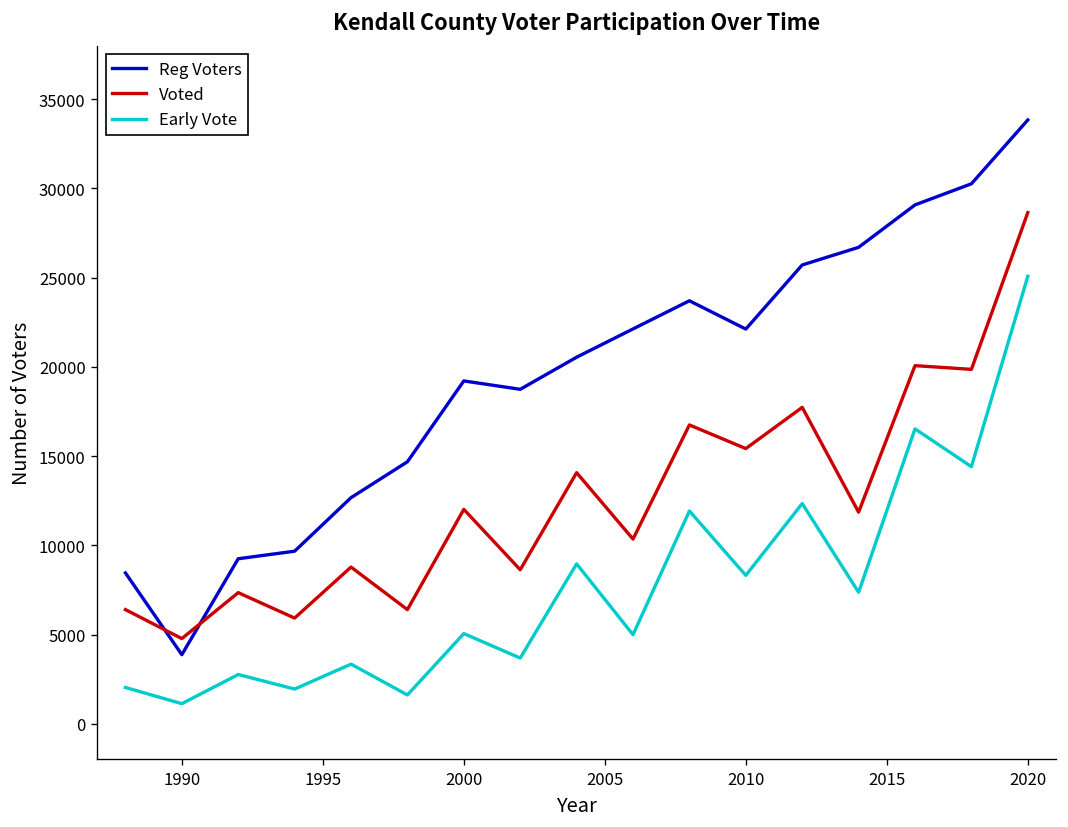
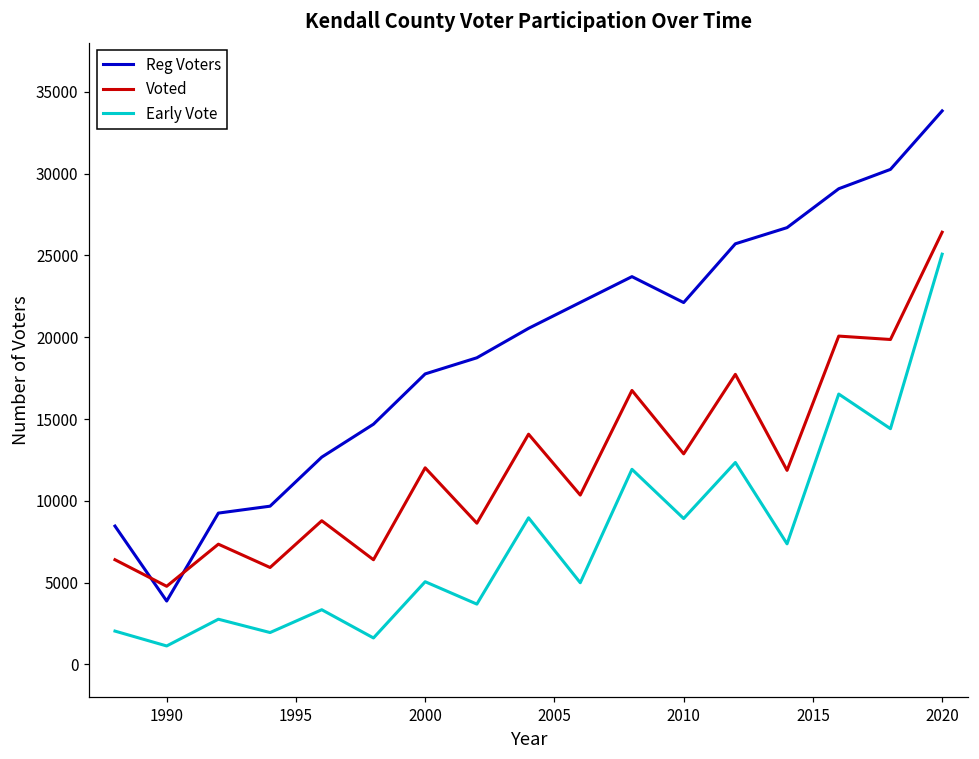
  {
    "Reg Voters": {
      "1990": 3900,
-     "2000": 19200,
+     "2000": 17800,
      "2010": 22100,
      "2020": 33800
    },
    "Voted": {
      "1990": 4800,
      "2000": 12000,
-     "2010": 15400,
-     "2020": 28600
+     "2010": 12900,
+     "2020": 26400
    },
    "Early Vote": {
      "1990": 1100,
      "2000": 5100,
-     "2010": 8300,
+     "2010": 8900,
      "2020": 25100
    }
  }
